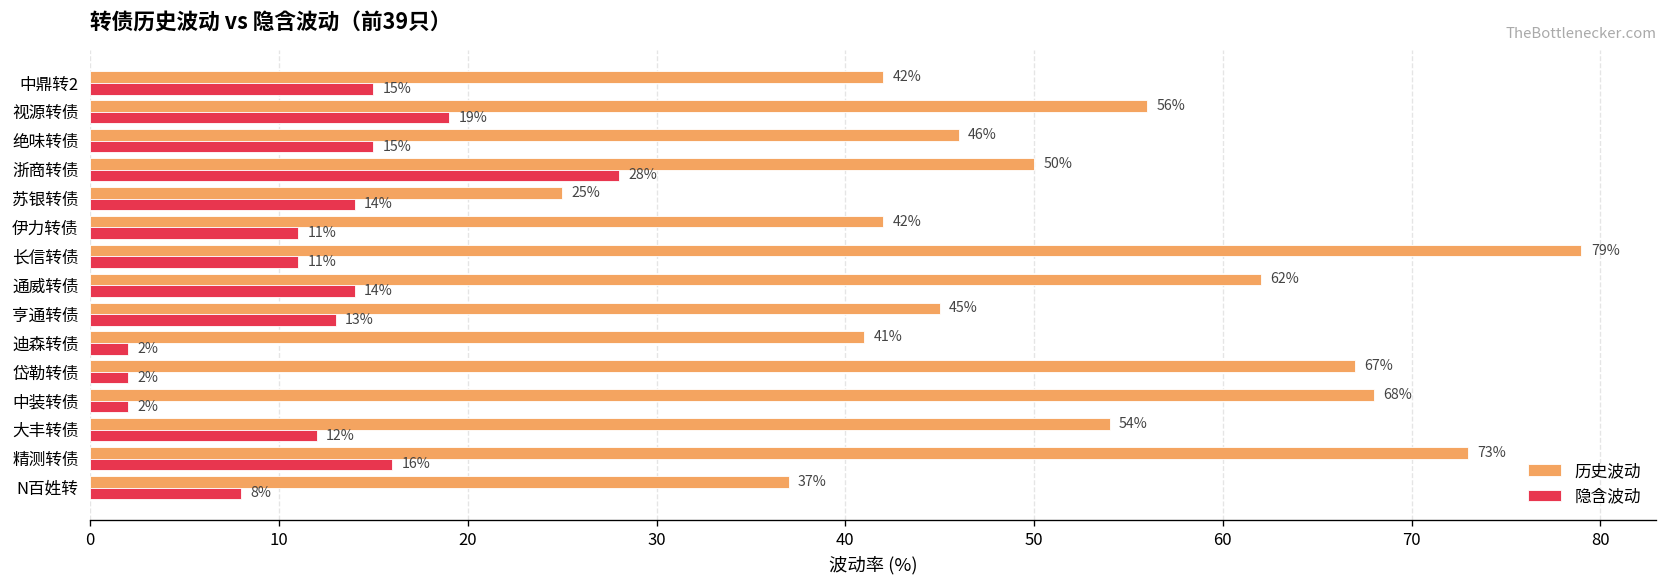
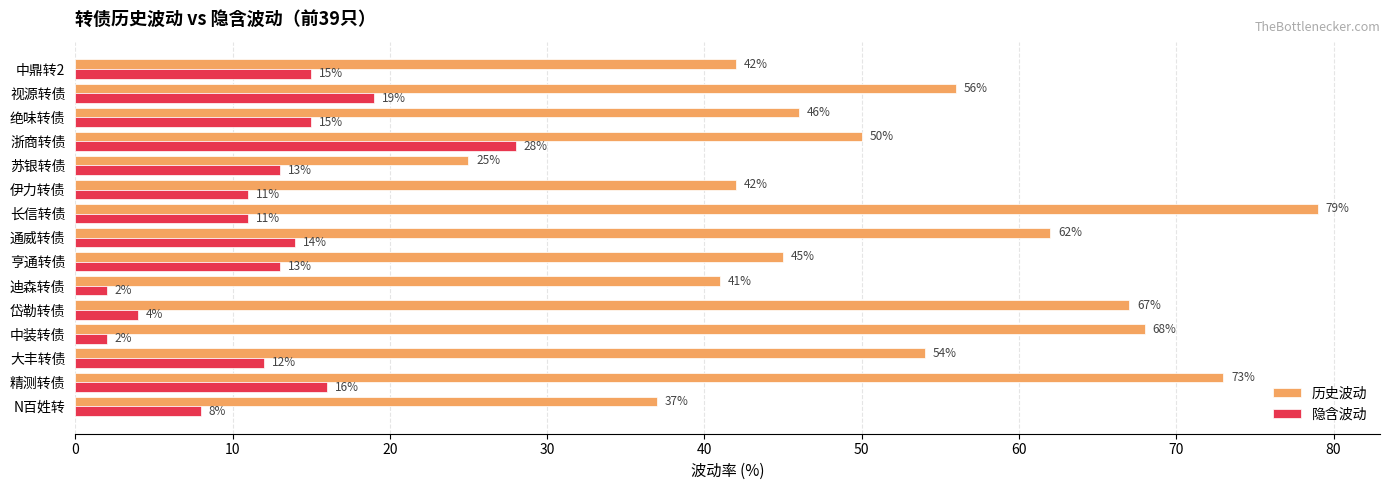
  {
    "历史波动": {
      "中鼎转2": "42%",
      "视源转债": "56%",
      "绝味转债": "46%",
      "浙商转债": "50%",
      "苏银转债": "25%",
      "伊力转债": "42%",
      "长信转债": "79%",
      "通威转债": "62%",
      "亨通转债": "45%",
      "迪森转债": "41%",
      "岱勒转债": "67%",
      "中装转债": "68%",
      "大丰转债": "54%",
      "精测转债": "73%",
      "N百姓转": "37%"
    },
    "隐含波动": {
      "中鼎转2": "15%",
      "视源转债": "19%",
      "绝味转债": "15%",
      "浙商转债": "28%",
-     "苏银转债": "14%",
+     "苏银转债": "13%",
      "伊力转债": "11%",
      "长信转债": "11%",
      "通威转债": "14%",
      "亨通转债": "13%",
      "迪森转债": "2%",
-     "岱勒转债": "2%",
+     "岱勒转债": "4%",
      "中装转债": "2%",
      "大丰转债": "12%",
      "精测转债": "16%",
      "N百姓转": "8%"
    }
  }
